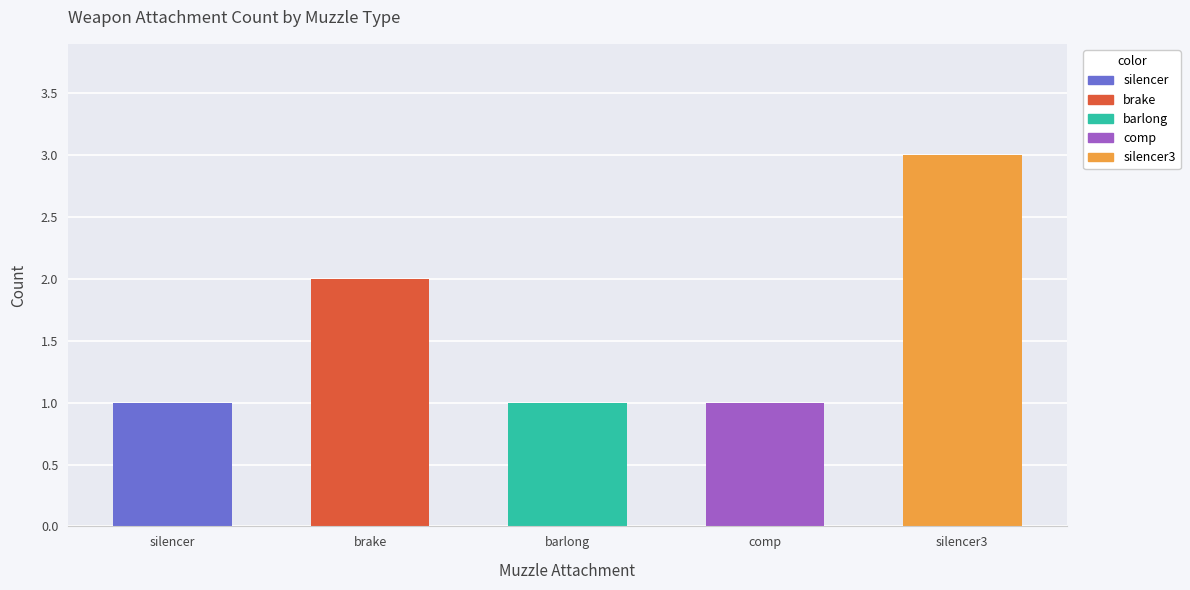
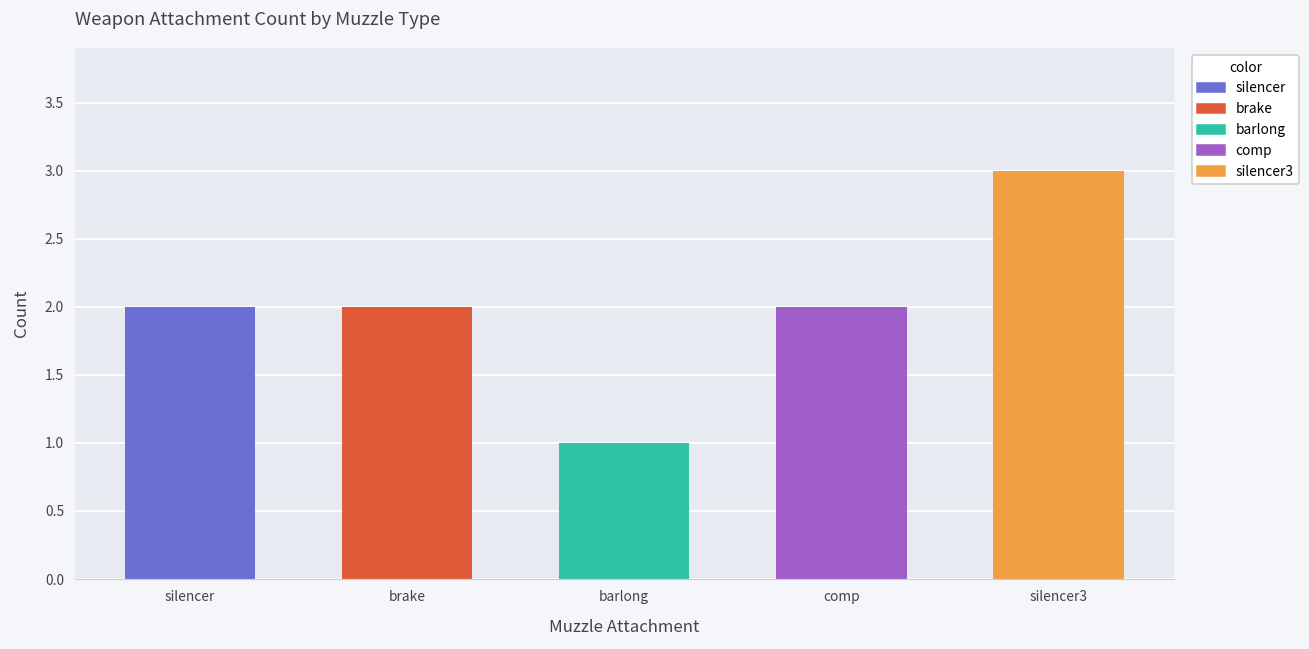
  {
-   "silencer": 1,
+   "silencer": 2,
    "brake": 2,
    "barlong": 1,
-   "comp": 1,
+   "comp": 2,
    "silencer3": 3
  }
